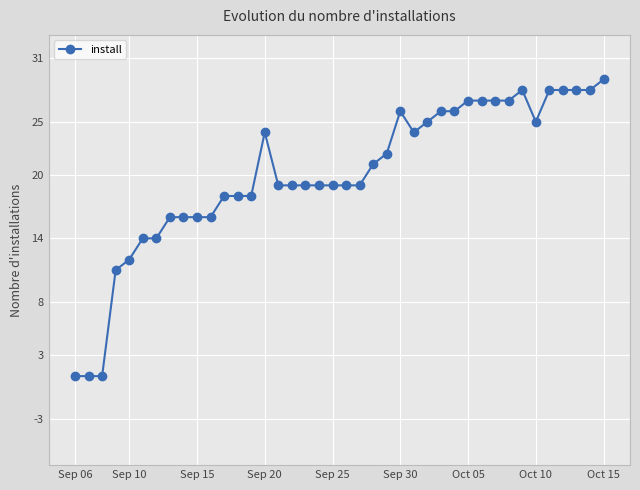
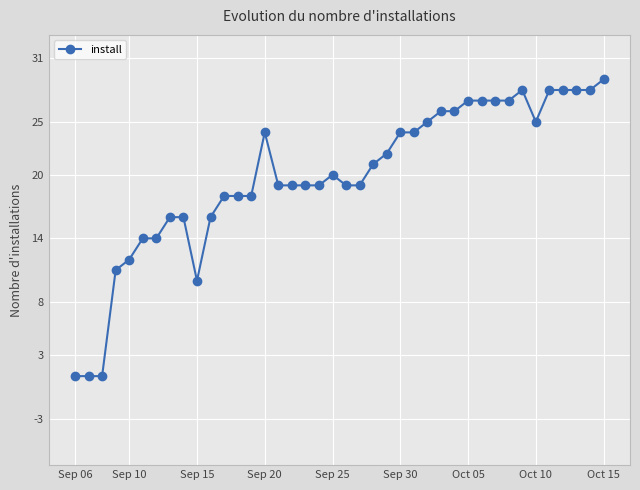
  {
    "Sep 06": 1,
    "Sep 10": 12,
-   "Sep 15": 16,
+   "Sep 15": 10,
    "Sep 20": 24,
-   "Sep 25": 19,
-   "Sep 30": 26,
+   "Sep 25": 20,
+   "Sep 30": 24,
    "Oct 05": 27,
    "Oct 10": 25,
    "Oct 15": 29
  }
